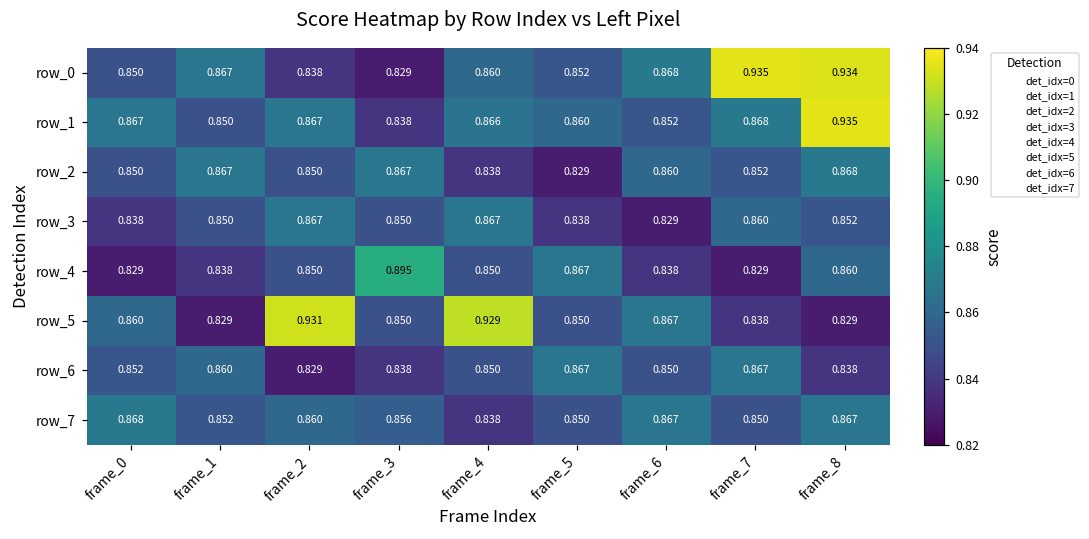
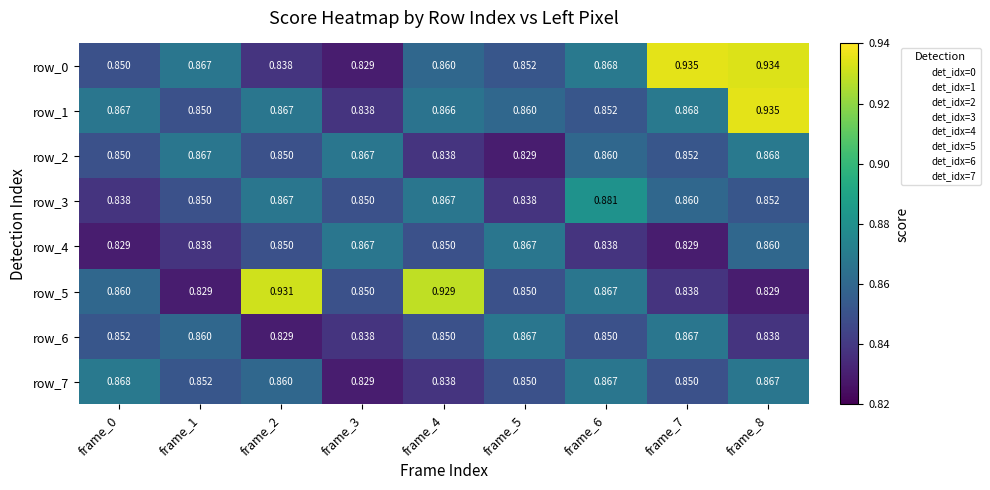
  {
    "row_0": {
      "frame_0": 0.850,
      "frame_1": 0.867,
      "frame_2": 0.838,
      "frame_3": 0.829,
      "frame_4": 0.860,
      "frame_5": 0.852,
      "frame_6": 0.868,
      "frame_7": 0.935,
      "frame_8": 0.934
    },
    "row_1": {
      "frame_0": 0.867,
      "frame_1": 0.850,
      "frame_2": 0.867,
      "frame_3": 0.838,
      "frame_4": 0.866,
      "frame_5": 0.860,
      "frame_6": 0.852,
      "frame_7": 0.868,
      "frame_8": 0.935
    },
    "row_2": {
      "frame_0": 0.850,
      "frame_1": 0.867,
      "frame_2": 0.850,
      "frame_3": 0.867,
      "frame_4": 0.838,
      "frame_5": 0.829,
      "frame_6": 0.860,
      "frame_7": 0.852,
      "frame_8": 0.868
    },
    "row_3": {
      "frame_0": 0.838,
      "frame_1": 0.850,
      "frame_2": 0.867,
      "frame_3": 0.850,
      "frame_4": 0.867,
      "frame_5": 0.838,
-     "frame_6": 0.829,
+     "frame_6": 0.881,
      "frame_7": 0.860,
      "frame_8": 0.852
    },
    "row_4": {
      "frame_0": 0.829,
      "frame_1": 0.838,
      "frame_2": 0.850,
-     "frame_3": 0.895,
+     "frame_3": 0.867,
      "frame_4": 0.850,
      "frame_5": 0.867,
      "frame_6": 0.838,
      "frame_7": 0.829,
      "frame_8": 0.860
    },
    "row_5": {
      "frame_0": 0.860,
      "frame_1": 0.829,
      "frame_2": 0.931,
      "frame_3": 0.850,
      "frame_4": 0.929,
      "frame_5": 0.850,
      "frame_6": 0.867,
      "frame_7": 0.838,
      "frame_8": 0.829
    },
    "row_6": {
      "frame_0": 0.852,
      "frame_1": 0.860,
      "frame_2": 0.829,
      "frame_3": 0.838,
      "frame_4": 0.850,
      "frame_5": 0.867,
      "frame_6": 0.850,
      "frame_7": 0.867,
      "frame_8": 0.838
    },
    "row_7": {
      "frame_0": 0.868,
      "frame_1": 0.852,
      "frame_2": 0.860,
-     "frame_3": 0.856,
+     "frame_3": 0.829,
      "frame_4": 0.838,
      "frame_5": 0.850,
      "frame_6": 0.867,
      "frame_7": 0.850,
      "frame_8": 0.867
    }
  }
